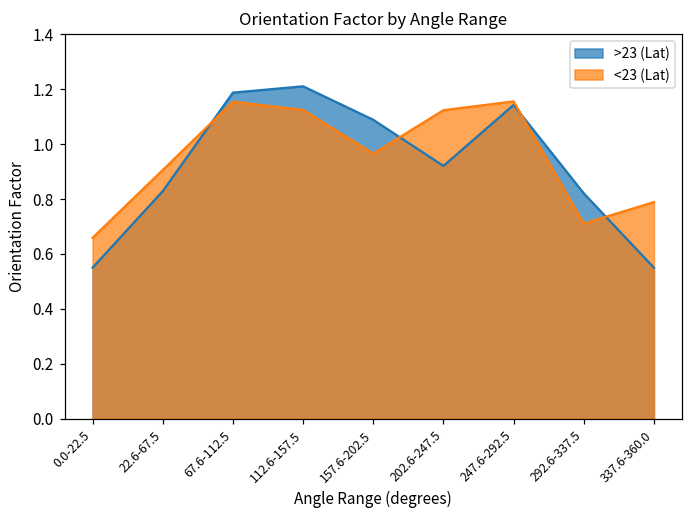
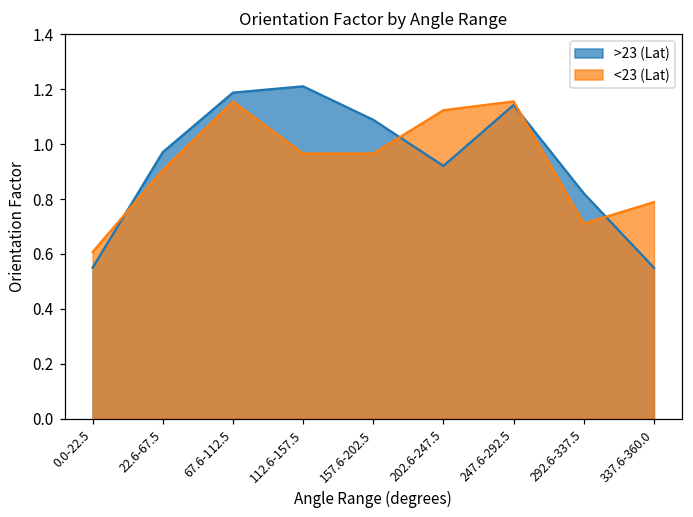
  {
    ">23 (Lat)": {
      "0.0-22.5": 0.55,
-     "22.6-67.5": 0.83,
+     "22.6-67.5": 0.97,
      "67.6-112.5": 1.19,
      "112.6-157.5": 1.21,
      "157.6-202.5": 1.09,
      "202.6-247.5": 0.92,
      "247.6-292.5": 1.14,
      "292.6-337.5": 0.82,
      "337.6-360.0": 0.55
    },
    "<23 (Lat)": {
-     "0.0-22.5": 0.66,
+     "0.0-22.5": 0.61,
      "22.6-67.5": 0.91,
      "67.6-112.5": 1.16,
-     "112.6-157.5": 1.13,
+     "112.6-157.5": 0.97,
      "157.6-202.5": 0.97,
      "202.6-247.5": 1.12,
      "247.6-292.5": 1.16,
      "292.6-337.5": 0.71,
      "337.6-360.0": 0.79
    }
  }
